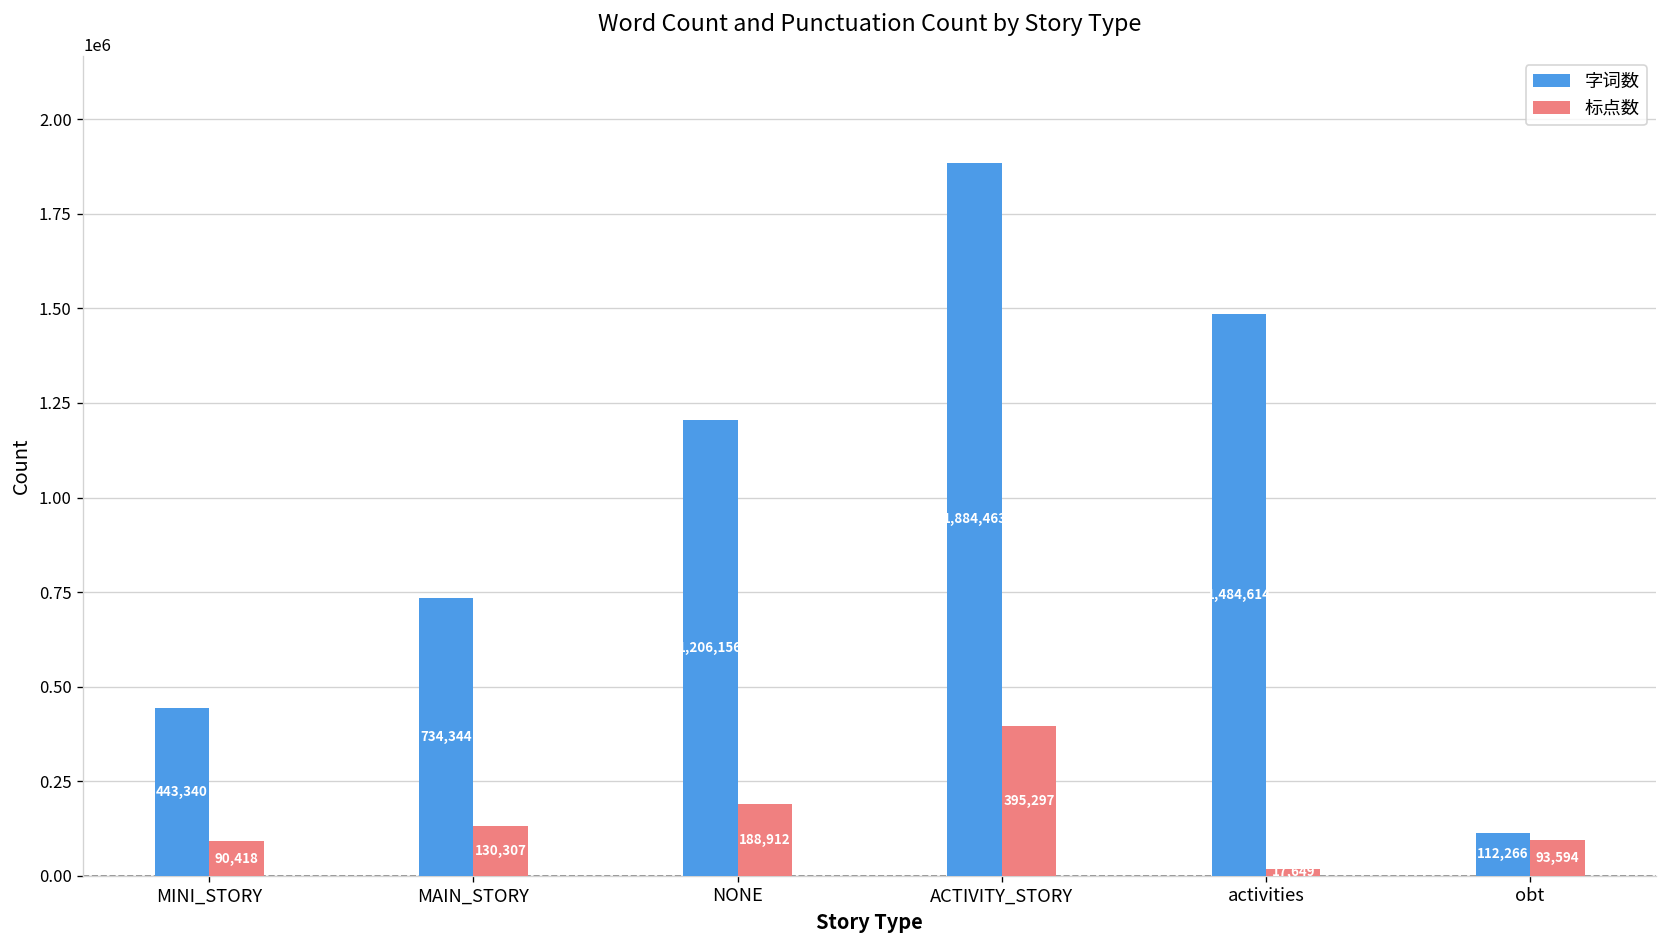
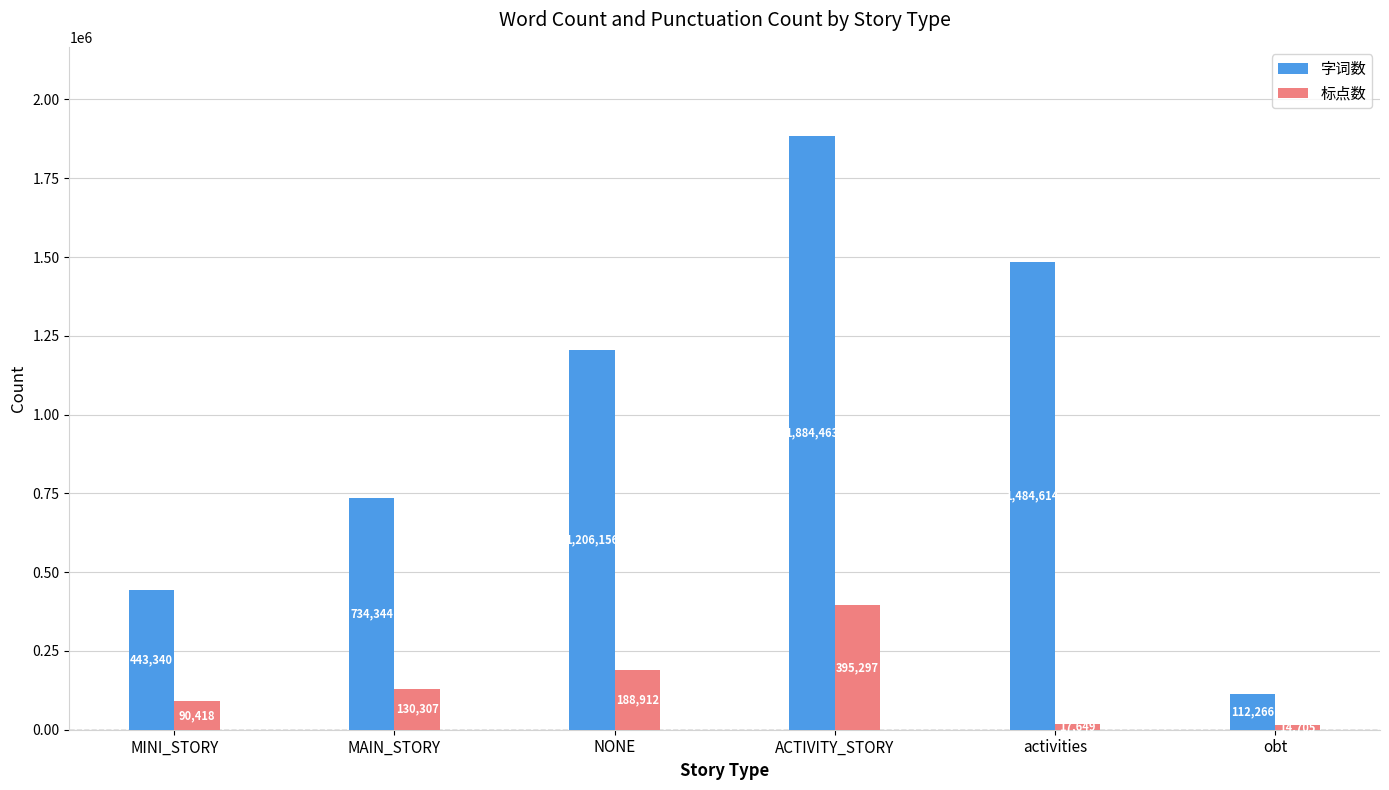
  {
    "字词数": {
      "MINI_STORY": "443,340",
      "MAIN_STORY": "734,344",
      "NONE": "1,206,156",
      "ACTIVITY_STORY": "1,884,463",
      "activities": "1,484,614",
      "obt": "112,266"
    },
    "标点数": {
      "activities": "20000",
-     "obt": "90000"
+     "obt": "10000"
    }
  }
